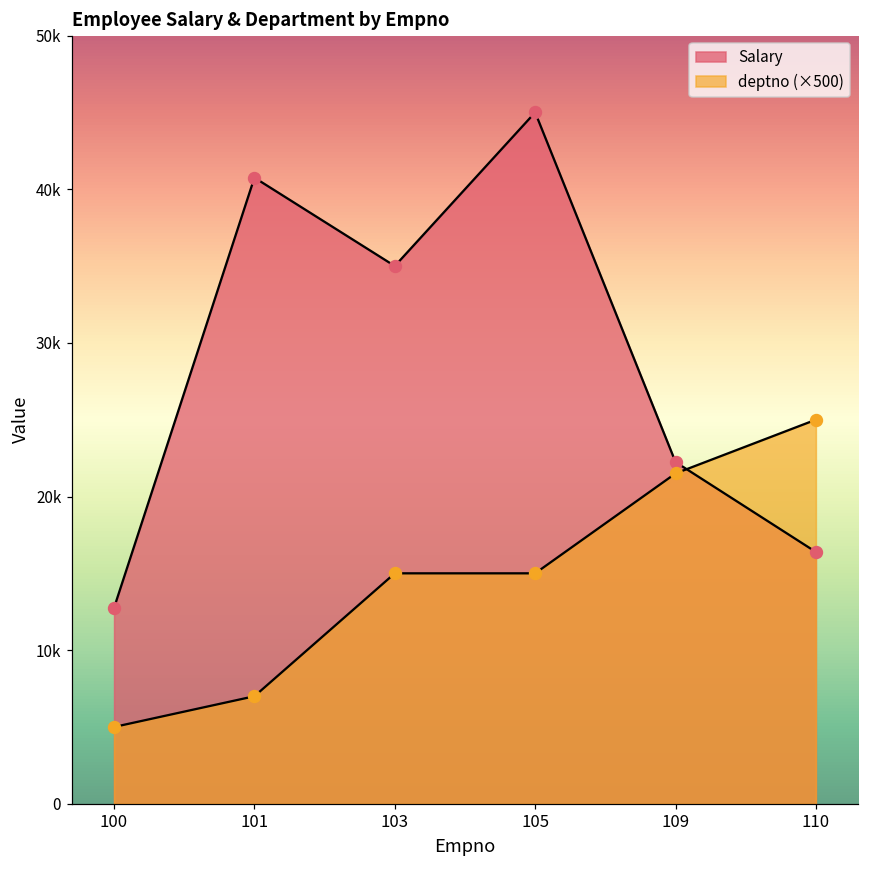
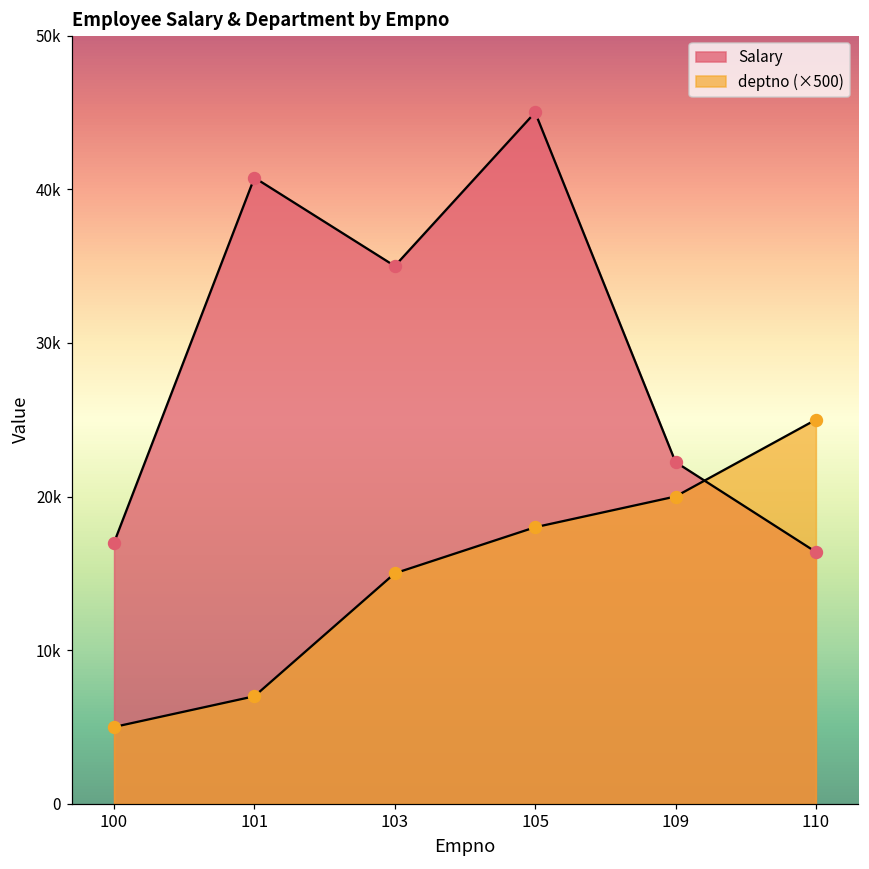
  {
    "Salary": {
-     "100": 12800,
+     "100": 17000,
      "101": 40800,
      "103": 35000,
      "105": 45000,
      "109": 22200,
      "110": 16400
    },
    "deptno (×500)": {
      "100": 5000,
      "101": 7000,
      "103": 15000,
-     "105": 15000,
-     "109": 21500,
+     "105": 18000,
+     "109": 20000,
      "110": 25000
    }
  }
